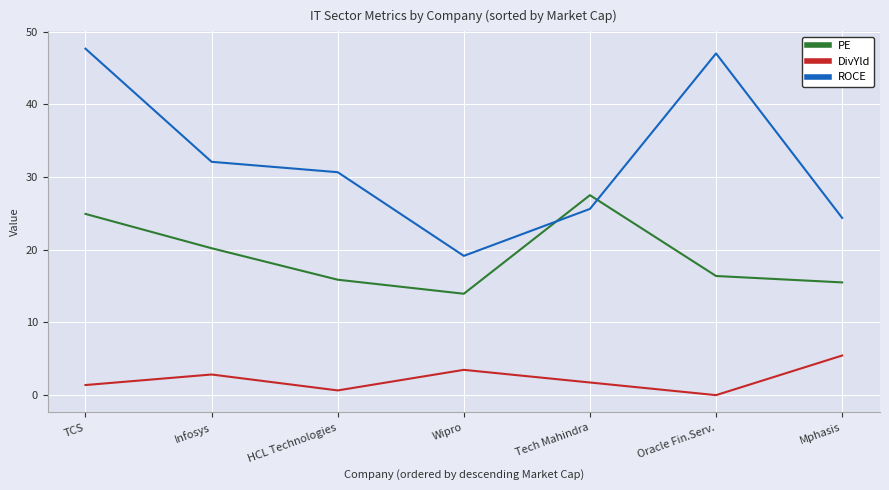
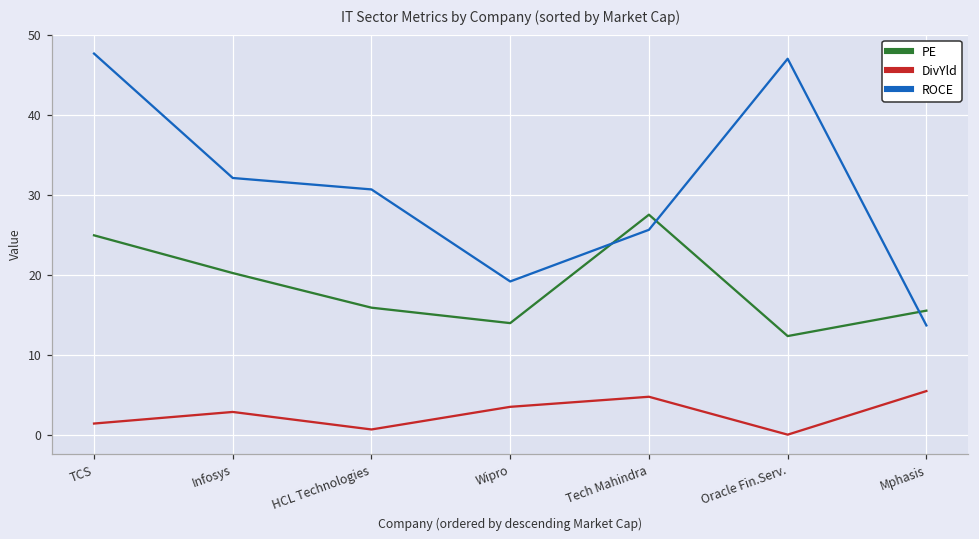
  {
    "PE": {
      "TCS": 25,
      "Infosys": 20,
      "HCL Technologies": 16,
      "Wipro": 14,
      "Tech Mahindra": 28,
-     "Oracle Fin.Serv.": 16,
+     "Oracle Fin.Serv.": 12,
      "Mphasis": 16
    },
    "DivYld": {
      "TCS": 1,
      "Infosys": 3,
      "HCL Technologies": 1,
      "Wipro": 3,
-     "Tech Mahindra": 2,
+     "Tech Mahindra": 5,
      "Oracle Fin.Serv.": 0,
      "Mphasis": 5
    },
    "ROCE": {
      "TCS": 48,
      "Infosys": 32,
      "HCL Technologies": 31,
      "Wipro": 19,
      "Tech Mahindra": 26,
      "Oracle Fin.Serv.": 47,
-     "Mphasis": 24
+     "Mphasis": 14
    }
  }
